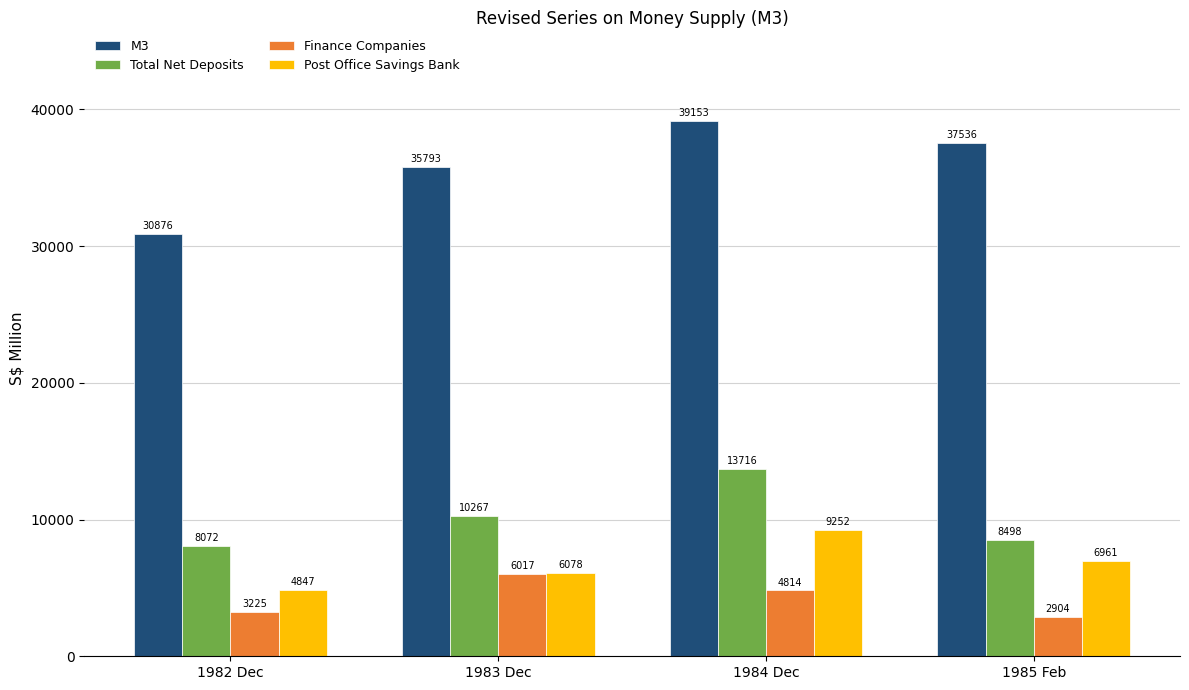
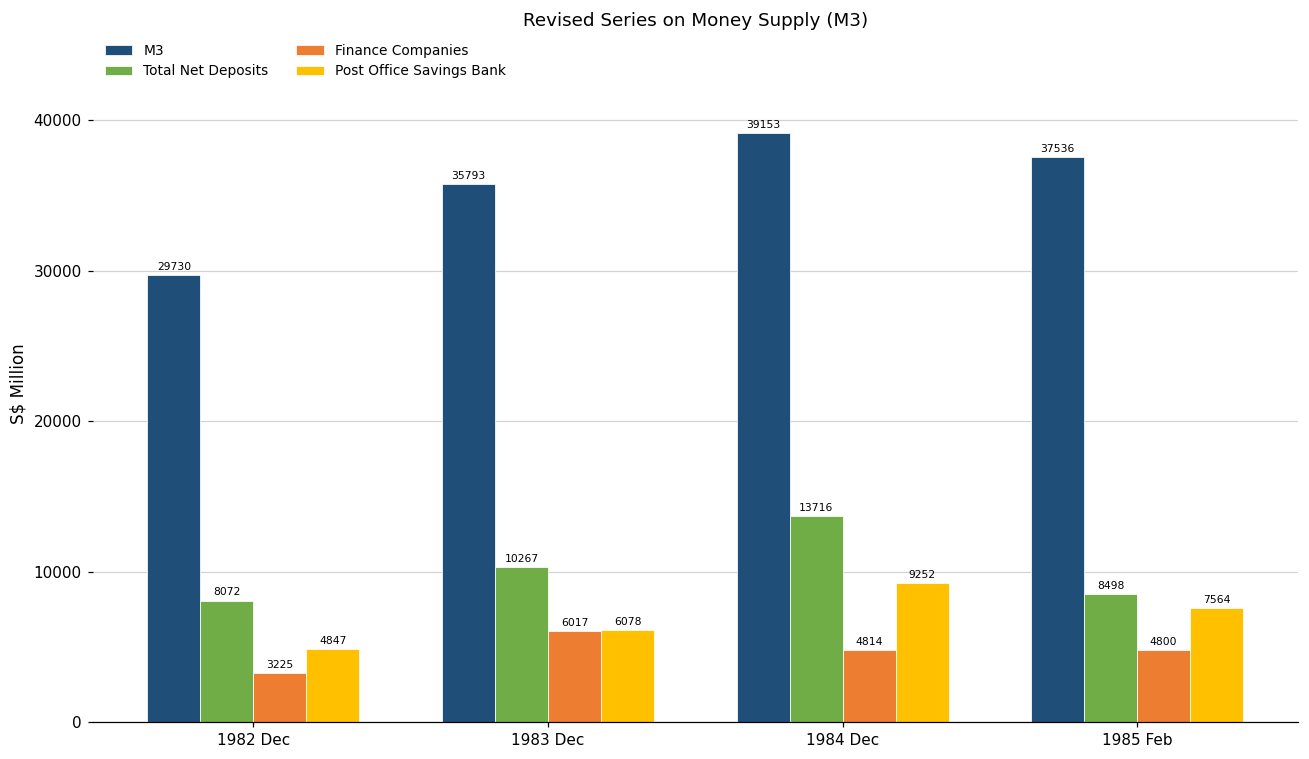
  {
    "M3": {
-     "1982 Dec": 30876,
+     "1982 Dec": 29730,
      "1983 Dec": 35793,
      "1984 Dec": 39153,
      "1985 Feb": 37536
    },
    "Total Net Deposits": {
      "1982 Dec": 8072,
      "1983 Dec": 10267,
      "1984 Dec": 13716,
      "1985 Feb": 8498
    },
    "Finance Companies": {
      "1982 Dec": 3225,
      "1983 Dec": 6017,
      "1984 Dec": 4814,
-     "1985 Feb": 2904
+     "1985 Feb": 4800
    },
    "Post Office Savings Bank": {
      "1982 Dec": 4847,
      "1983 Dec": 6078,
      "1984 Dec": 9252,
-     "1985 Feb": 6961
+     "1985 Feb": 7564
    }
  }
